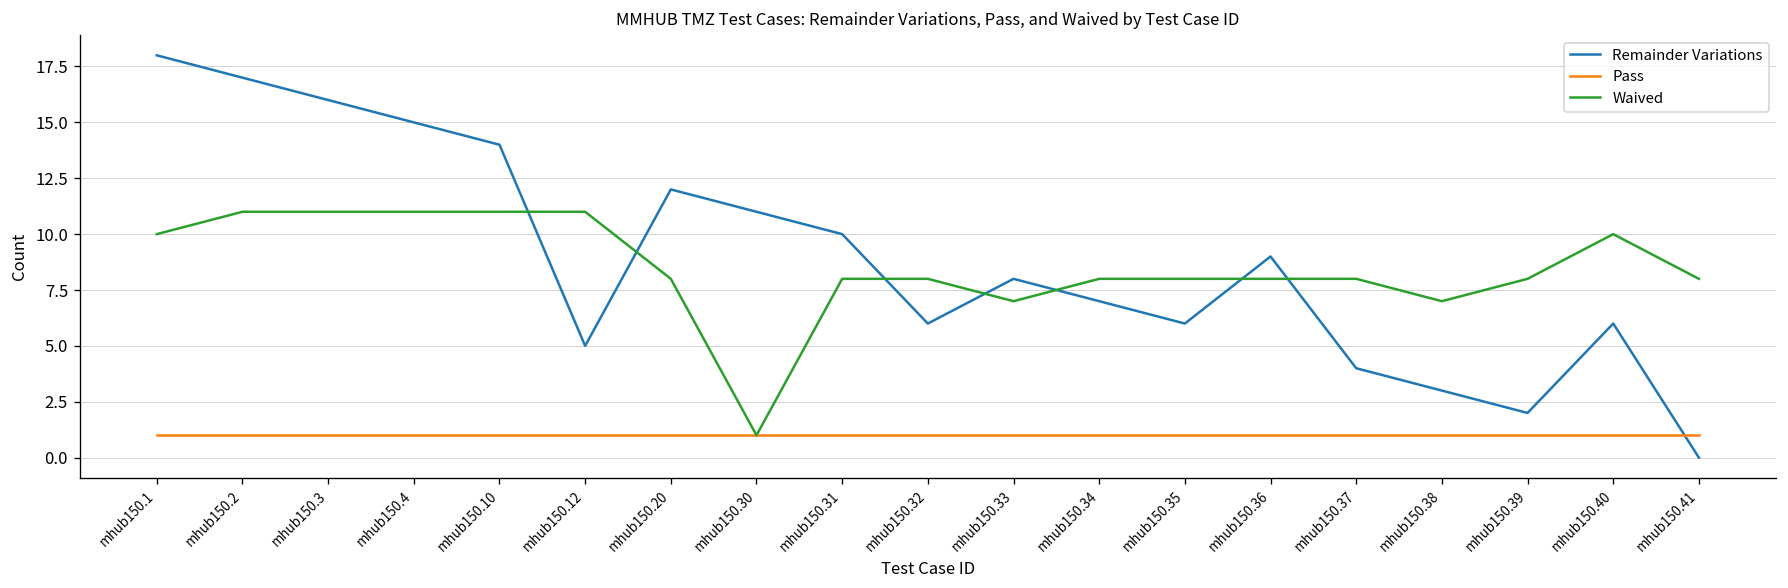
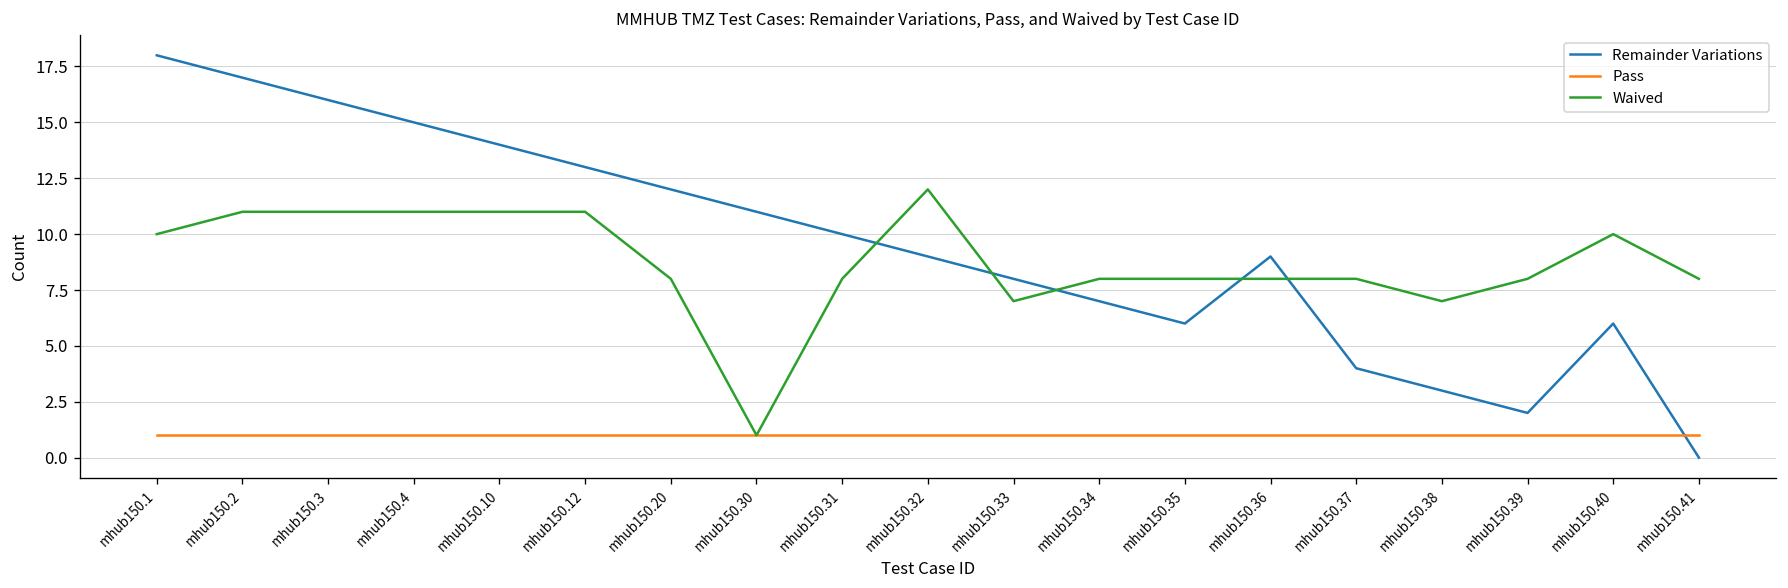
  {
    "Remainder Variations": {
      "mhub150.1": 18,
      "mhub150.2": 17,
      "mhub150.3": 16,
      "mhub150.4": 15,
      "mhub150.10": 14,
-     "mhub150.12": 5,
+     "mhub150.12": 13,
      "mhub150.20": 12,
      "mhub150.30": 11,
      "mhub150.31": 10,
-     "mhub150.32": 6,
+     "mhub150.32": 9,
      "mhub150.33": 8,
      "mhub150.34": 7,
      "mhub150.35": 6,
      "mhub150.36": 9,
      "mhub150.37": 4,
      "mhub150.38": 3,
      "mhub150.39": 2,
      "mhub150.40": 6,
      "mhub150.41": 0
    },
    "Pass": {
      "mhub150.1": 1,
      "mhub150.2": 1,
      "mhub150.3": 1,
      "mhub150.4": 1,
      "mhub150.10": 1,
      "mhub150.12": 1,
      "mhub150.20": 1,
      "mhub150.31": 1,
      "mhub150.32": 1,
      "mhub150.33": 1,
      "mhub150.34": 1,
      "mhub150.35": 1,
      "mhub150.36": 1,
      "mhub150.37": 1,
      "mhub150.38": 1,
      "mhub150.39": 1,
      "mhub150.40": 1,
      "mhub150.41": 1
    },
    "Waived": {
      "mhub150.1": 10,
      "mhub150.2": 11,
      "mhub150.3": 11,
      "mhub150.4": 11,
      "mhub150.10": 11,
      "mhub150.12": 11,
      "mhub150.20": 8,
      "mhub150.31": 8,
-     "mhub150.32": 8,
+     "mhub150.32": 12,
      "mhub150.33": 7,
      "mhub150.34": 8,
      "mhub150.35": 8,
      "mhub150.36": 8,
      "mhub150.37": 8,
      "mhub150.38": 7,
      "mhub150.39": 8,
      "mhub150.40": 10,
      "mhub150.41": 8
    }
  }
